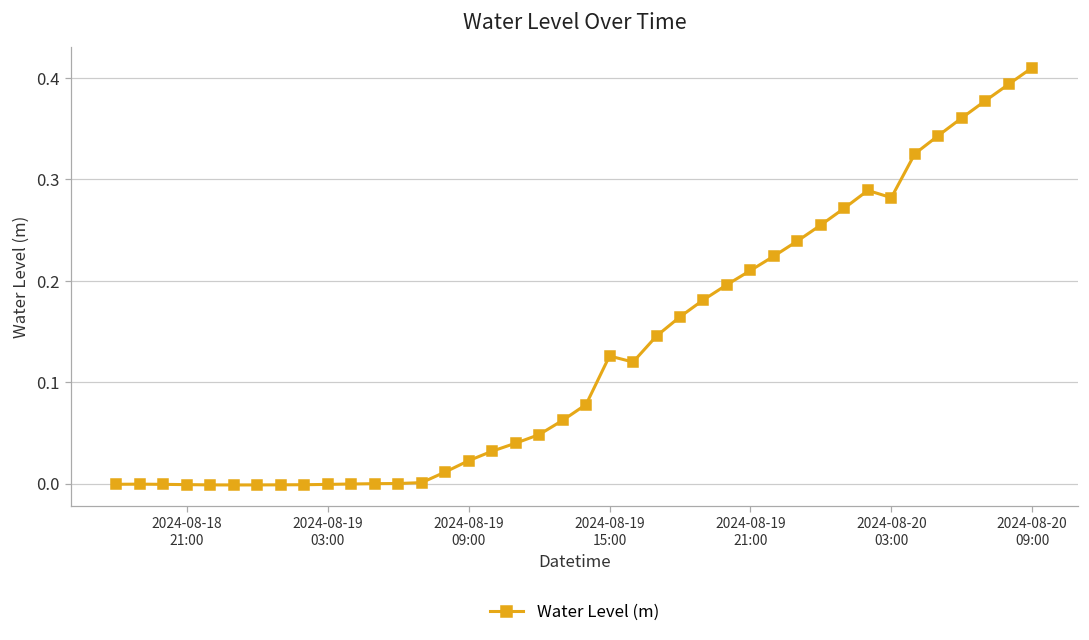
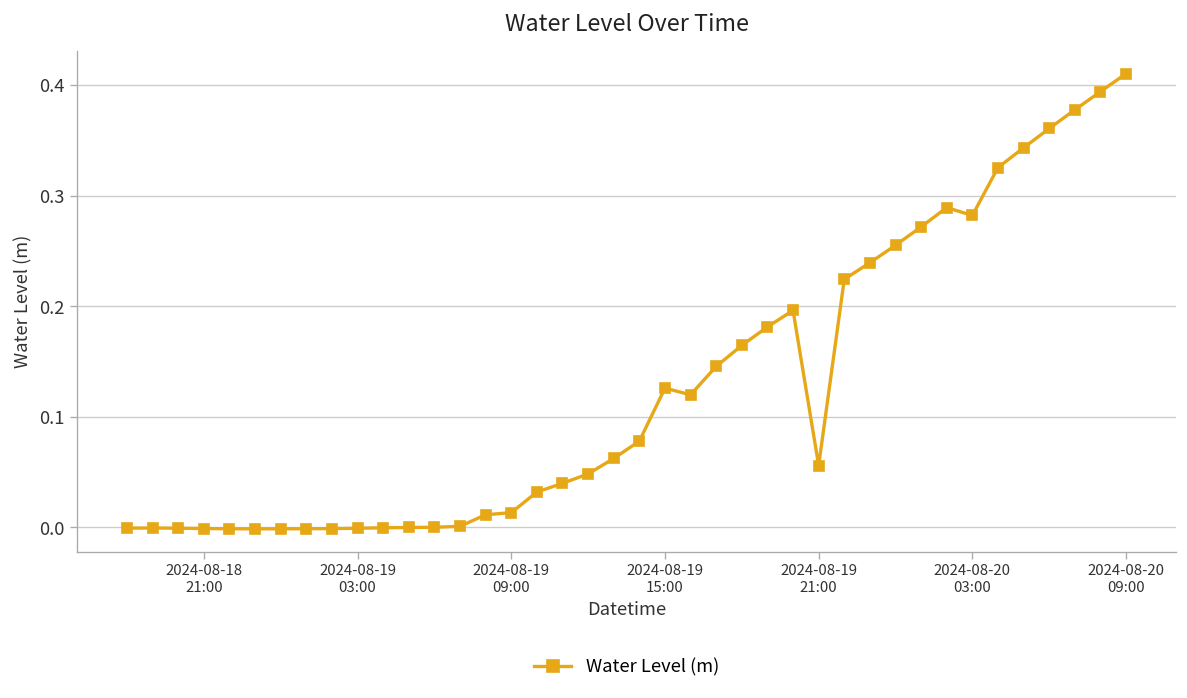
  {
    "2024-08-18 21:00": 0.00,
    "2024-08-19 03:00": 0.00,
-   "2024-08-19 09:00": 0.02,
+   "2024-08-19 09:00": 0.01,
    "2024-08-19 15:00": 0.13,
-   "2024-08-19 21:00": 0.21,
+   "2024-08-19 21:00": 0.06,
    "2024-08-20 03:00": 0.28,
    "2024-08-20 09:00": 0.41
  }
